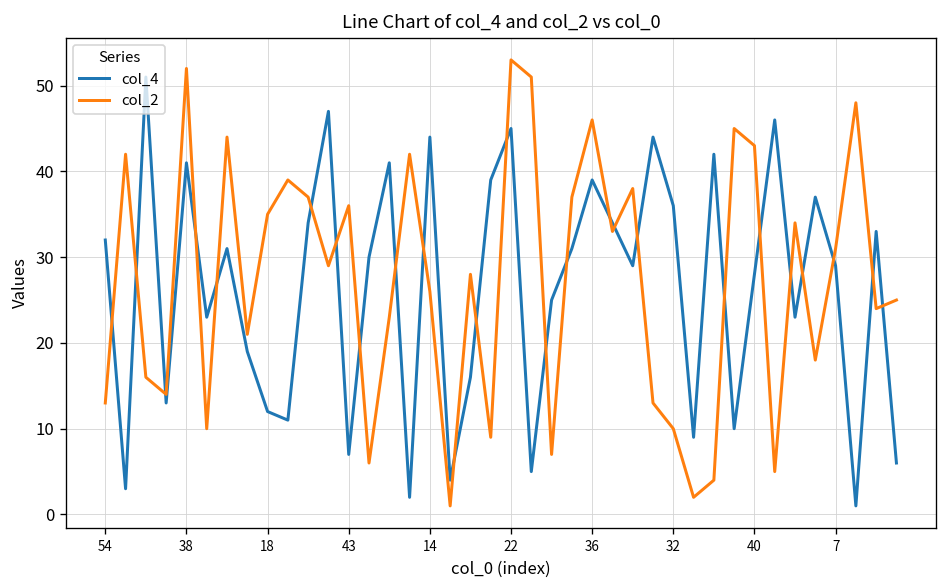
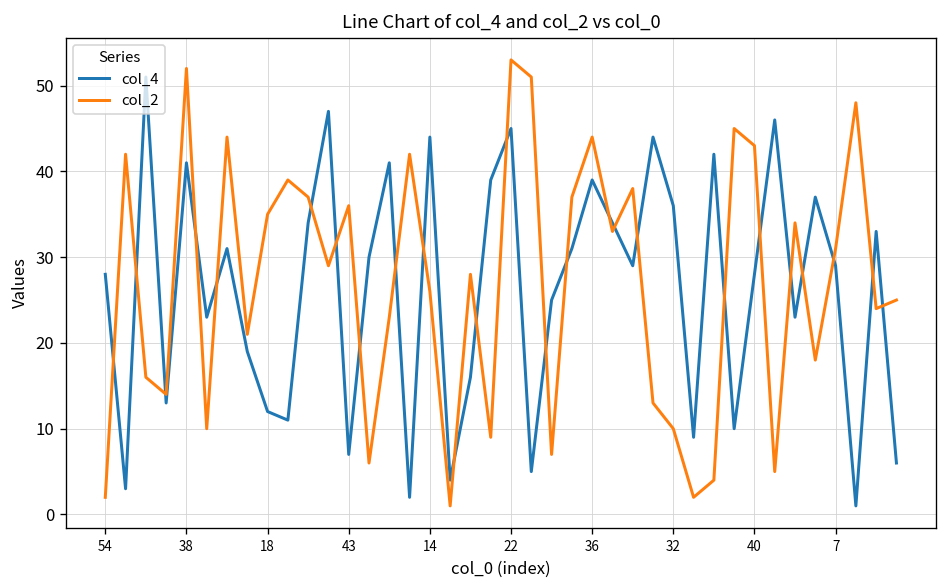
  {
    "col_4": {
-     "54": 32,
+     "54": 28,
      "43": 7,
      "36": 39,
      "32": 36,
      "40": 28
    },
    "col_2": {
-     "54": 13,
+     "54": 2,
      "43": 36,
-     "36": 46,
+     "36": 44,
      "32": 10,
      "40": 43
    }
  }
